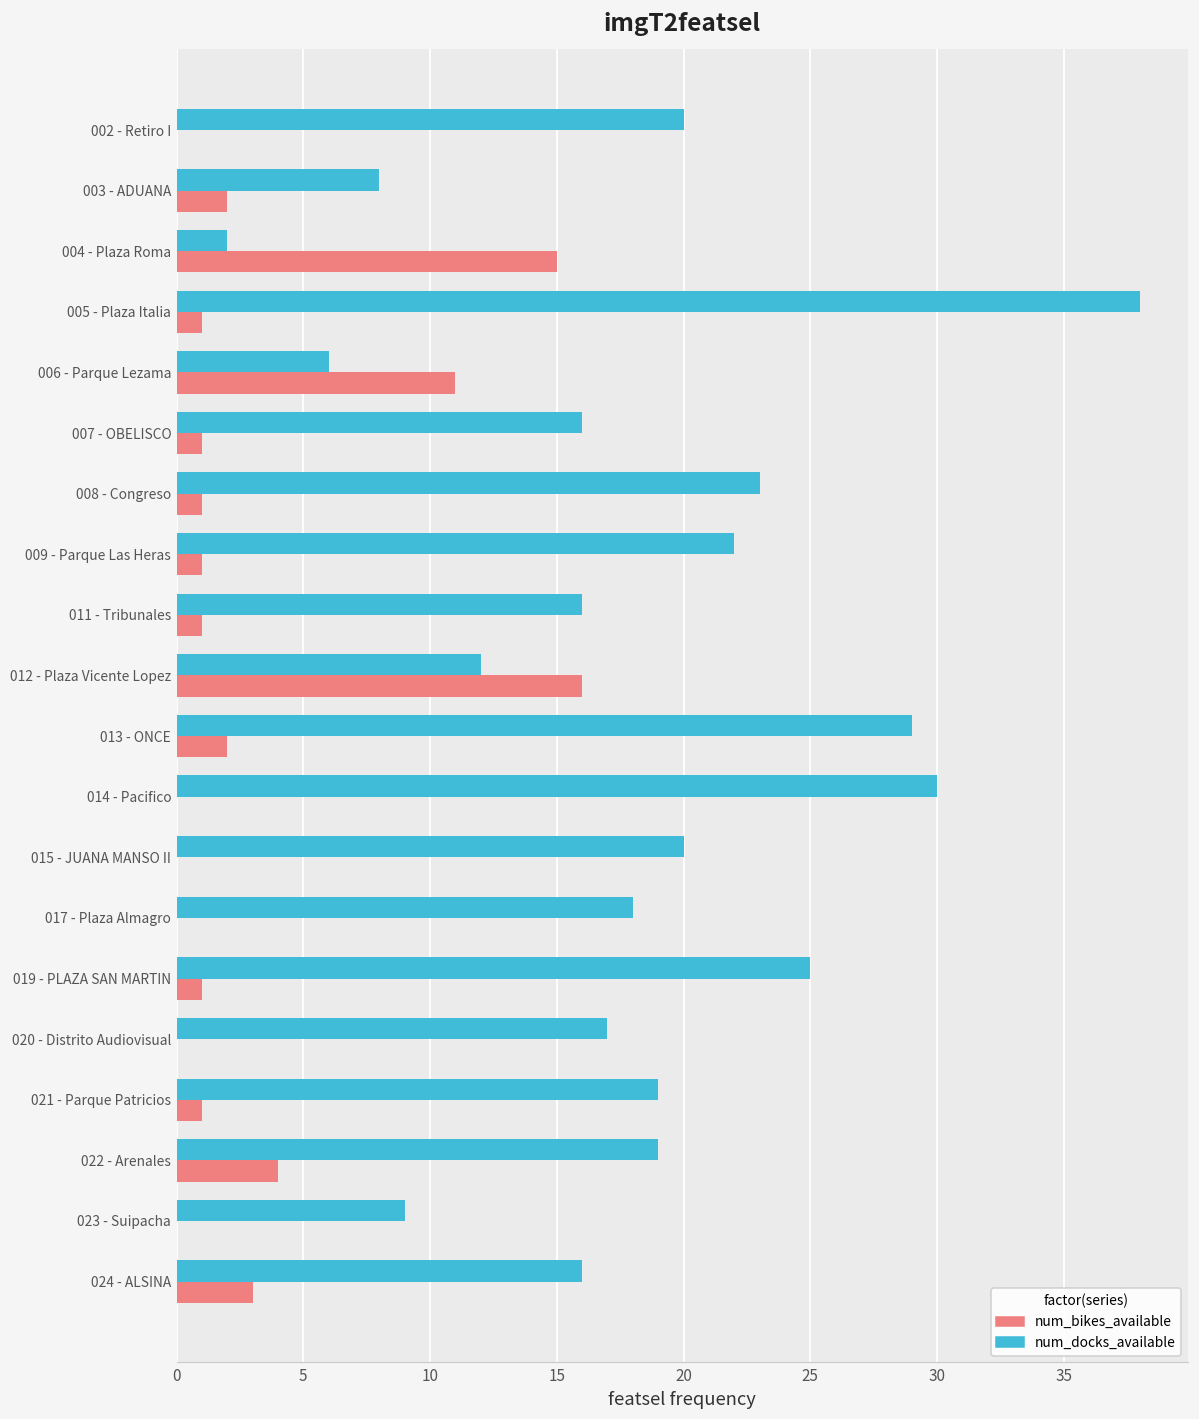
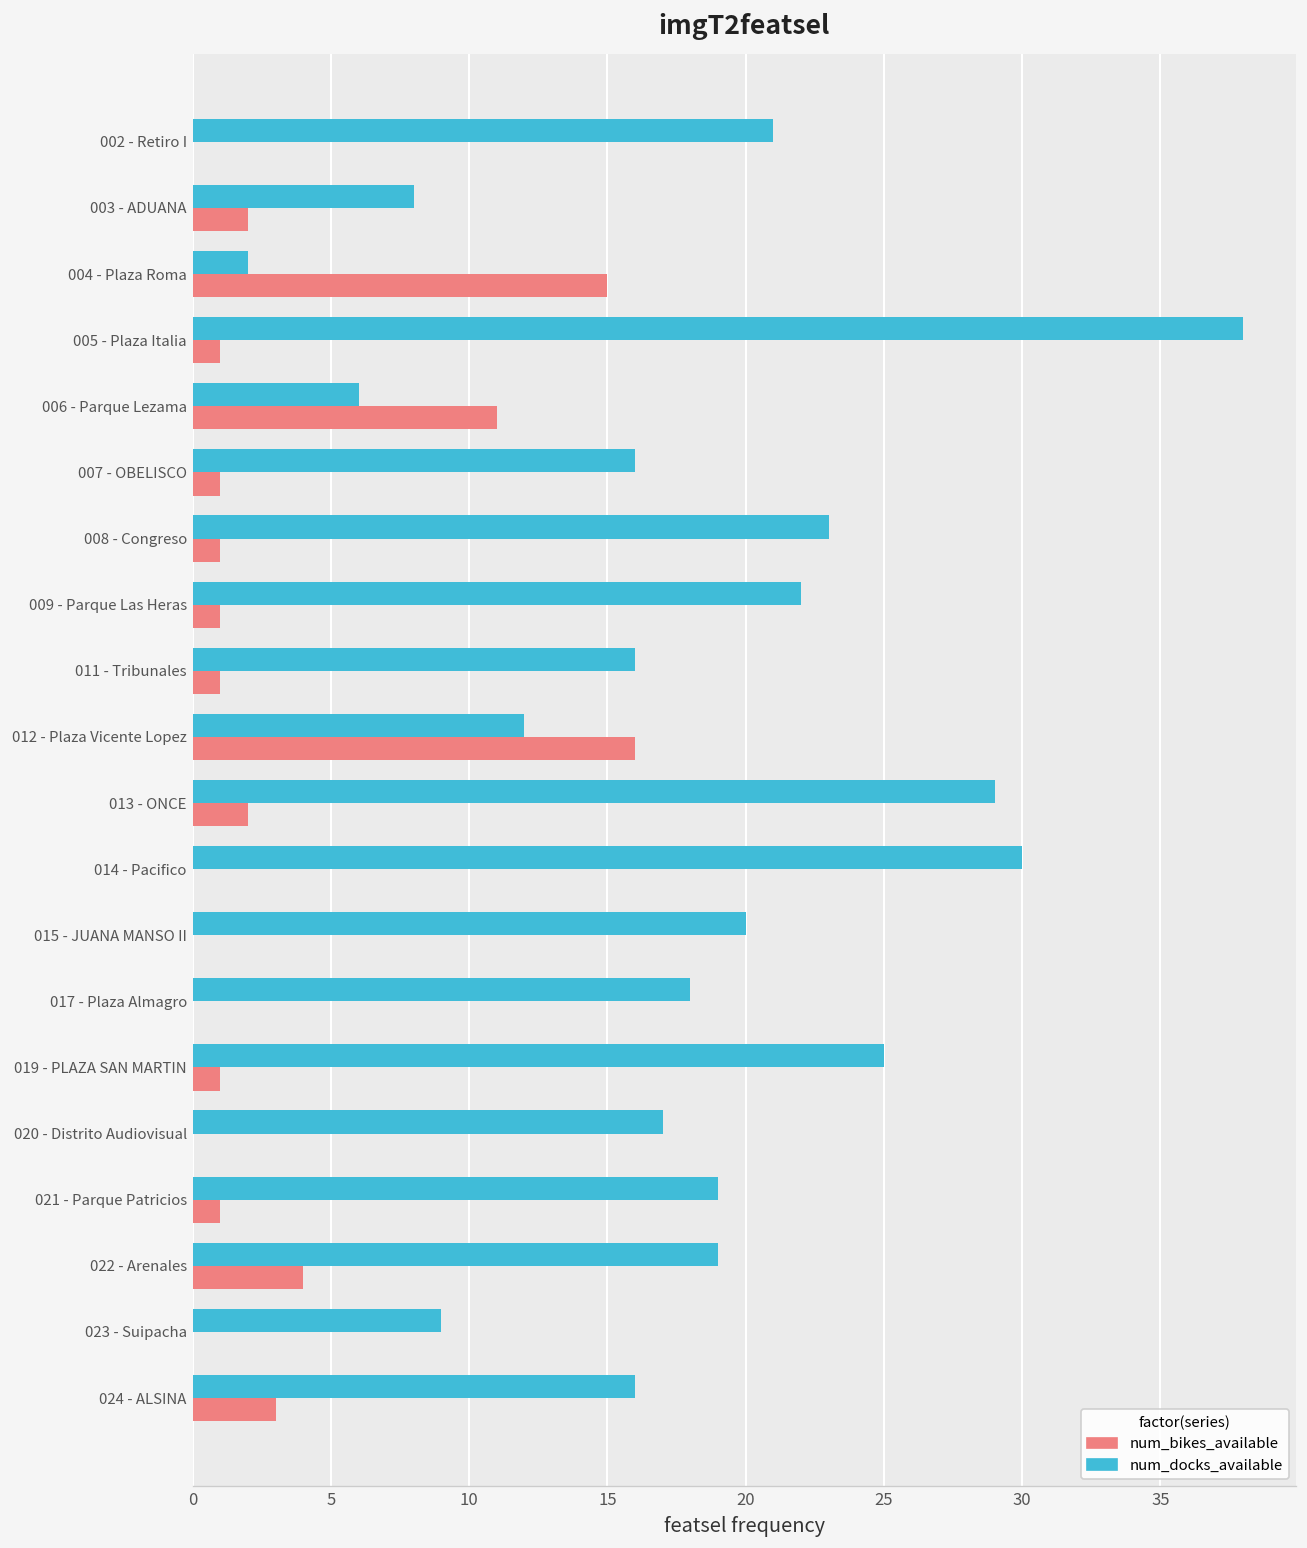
  {
    "num_bikes_available": {
      "002 - Retiro I": 0,
      "003 - ADUANA": 2,
      "004 - Plaza Roma": 15,
      "005 - Plaza Italia": 1,
      "006 - Parque Lezama": 11,
      "007 - OBELISCO": 1,
      "008 - Congreso": 1,
      "009 - Parque Las Heras": 1,
      "011 - Tribunales": 1,
      "012 - Plaza Vicente Lopez": 16,
      "013 - ONCE": 2,
      "014 - Pacifico": 0,
      "015 - JUANA MANSO II": 0,
      "017 - Plaza Almagro": 0,
      "019 - PLAZA SAN MARTIN": 1,
      "020 - Distrito Audiovisual": 0,
      "021 - Parque Patricios": 1,
      "022 - Arenales": 4,
      "023 - Suipacha": 0,
      "024 - ALSINA": 3
    },
    "num_docks_available": {
-     "002 - Retiro I": 20,
+     "002 - Retiro I": 21,
      "003 - ADUANA": 8,
      "004 - Plaza Roma": 2,
      "005 - Plaza Italia": 38,
      "006 - Parque Lezama": 6,
      "007 - OBELISCO": 16,
      "008 - Congreso": 23,
      "009 - Parque Las Heras": 22,
      "011 - Tribunales": 16,
      "012 - Plaza Vicente Lopez": 12,
      "013 - ONCE": 29,
      "014 - Pacifico": 30,
      "015 - JUANA MANSO II": 20,
      "017 - Plaza Almagro": 18,
      "019 - PLAZA SAN MARTIN": 25,
      "020 - Distrito Audiovisual": 17,
      "021 - Parque Patricios": 19,
      "022 - Arenales": 19,
      "023 - Suipacha": 9,
      "024 - ALSINA": 16
    }
  }
